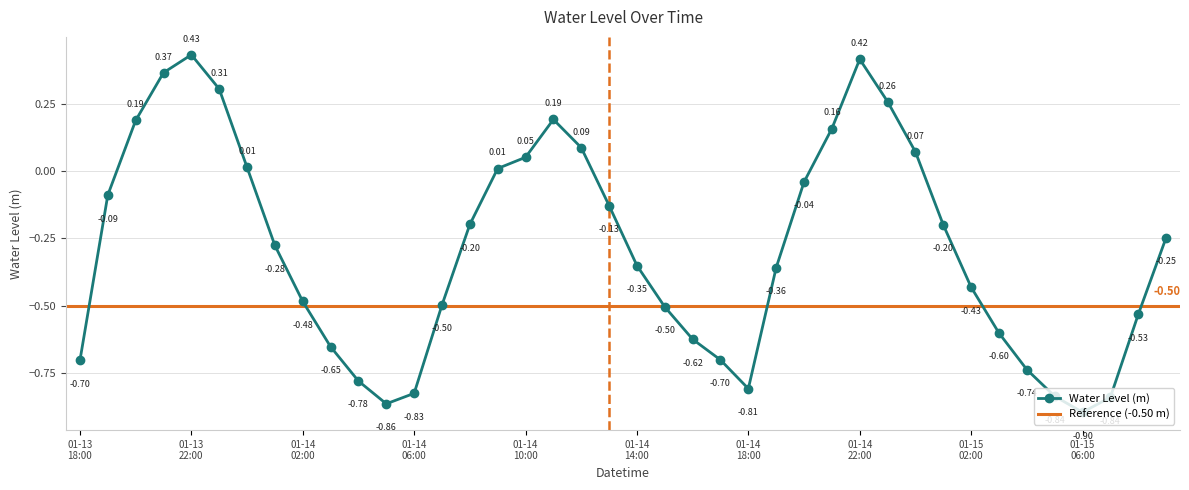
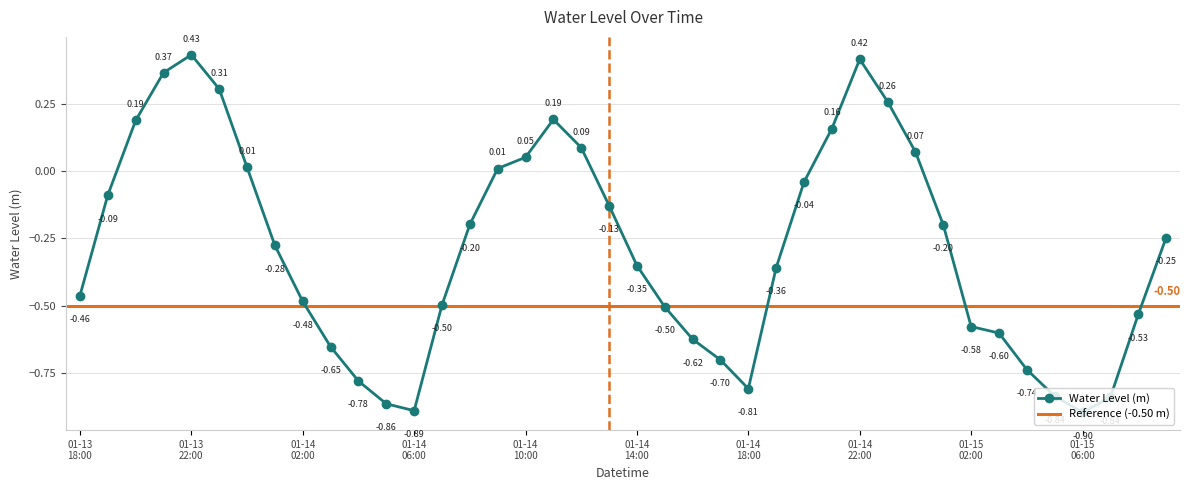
  {
-   "01-13 18:00": -0.70,
+   "01-13 18:00": -0.46,
    "01-13 22:00": 0.43,
    "01-14 02:00": -0.48,
-   "01-14 06:00": -0.83,
+   "01-14 06:00": -0.89,
    "01-14 10:00": 0.05,
    "01-14 14:00": -0.35,
    "01-14 18:00": -0.81,
    "01-14 22:00": 0.42,
-   "01-15 02:00": -0.43
+   "01-15 02:00": -0.58
  }
